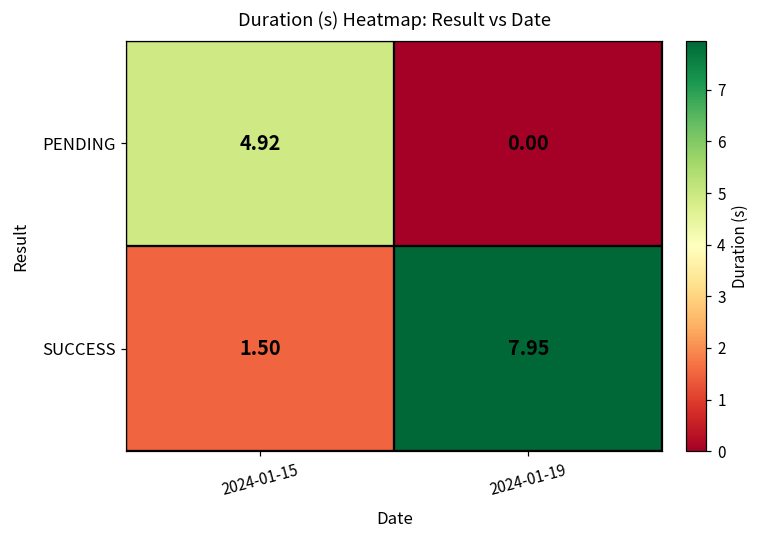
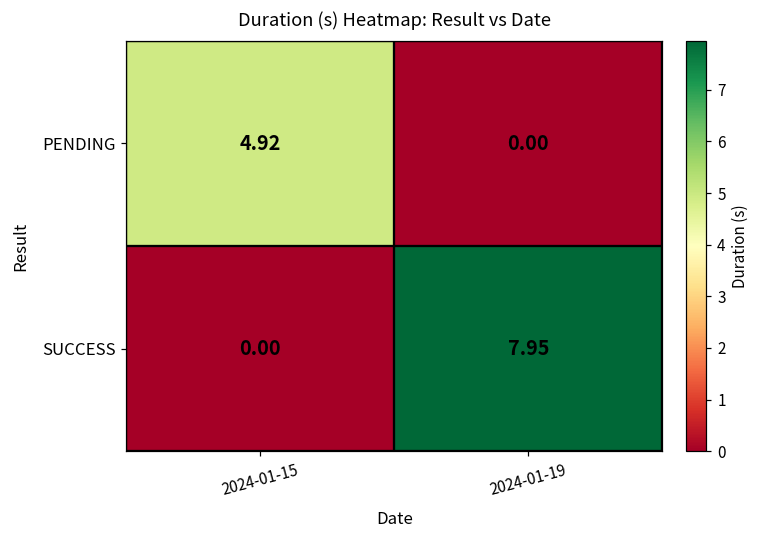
  {
    "PENDING": {
      "2024-01-15": 4.92,
      "2024-01-19": 0.00
    },
    "SUCCESS": {
-     "2024-01-15": 1.50,
+     "2024-01-15": 0.00,
      "2024-01-19": 7.95
    }
  }
